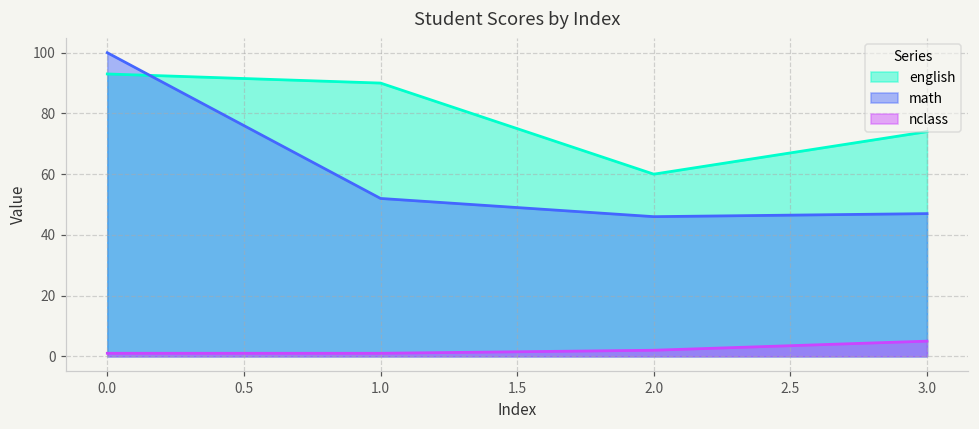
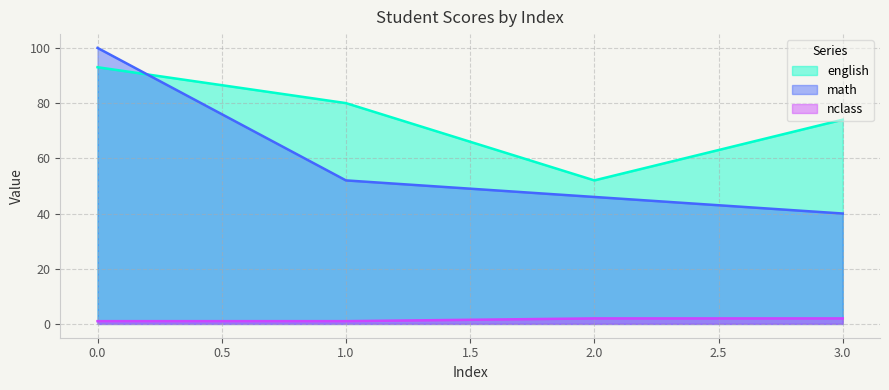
  {
    "english": {
      "0.0": 93,
-     "1.0": 90,
-     "2.0": 60
+     "1.0": 80,
+     "2.0": 52
    },
    "math": {
      "0.0": 100,
      "1.0": 52,
      "2.0": 46,
-     "3.0": 47
+     "3.0": 40
    },
    "nclass": {
      "0.0": 1,
      "1.0": 1,
      "2.0": 2,
-     "3.0": 5
+     "3.0": 2
    }
  }
